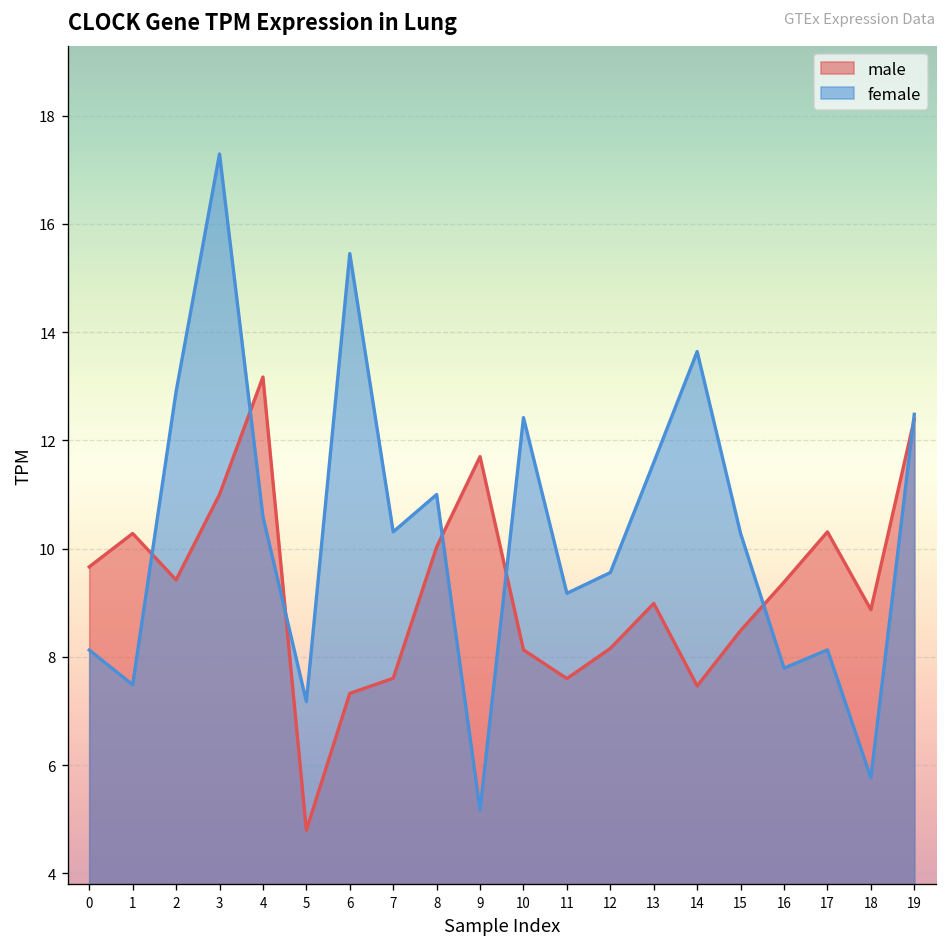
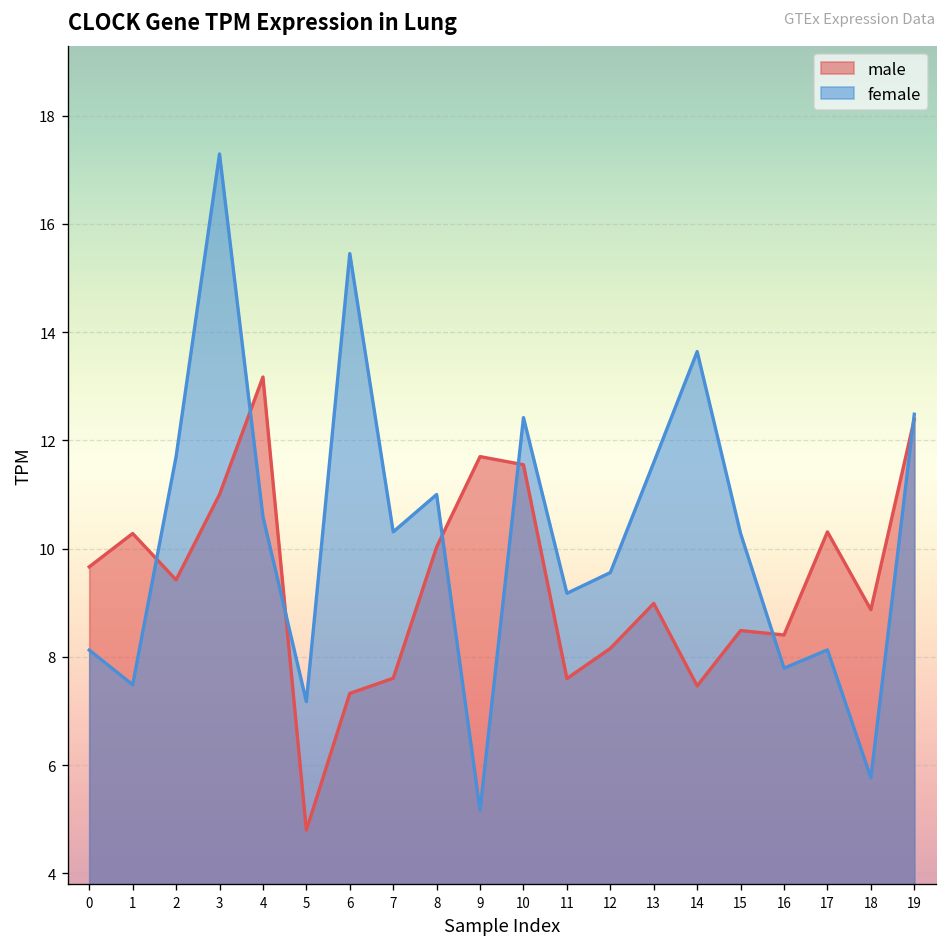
  {
    "male": {
      "0": 9.7,
      "1": 10.3,
      "2": 9.4,
      "3": 11.0,
      "4": 13.2,
      "5": 4.8,
      "6": 7.3,
      "7": 7.6,
      "8": 10.0,
      "9": 11.7,
-     "10": 8.1,
+     "10": 11.6,
      "11": 7.6,
      "12": 8.2,
      "13": 9.0,
      "14": 7.5,
      "15": 8.5,
-     "16": 9.4,
+     "16": 8.4,
      "17": 10.3,
      "18": 8.9,
      "19": 12.4
    },
    "female": {
      "0": 8.1,
      "1": 7.5,
-     "2": 12.9,
+     "2": 11.7,
      "3": 17.3,
      "4": 10.6,
      "5": 7.2,
      "6": 15.5,
      "7": 10.3,
      "8": 11.0,
      "9": 5.2,
      "10": 12.4,
      "11": 9.2,
      "12": 9.6,
      "13": 11.6,
      "14": 13.6,
      "15": 10.3,
      "16": 7.8,
      "17": 8.1,
      "18": 5.8,
      "19": 12.5
    }
  }
